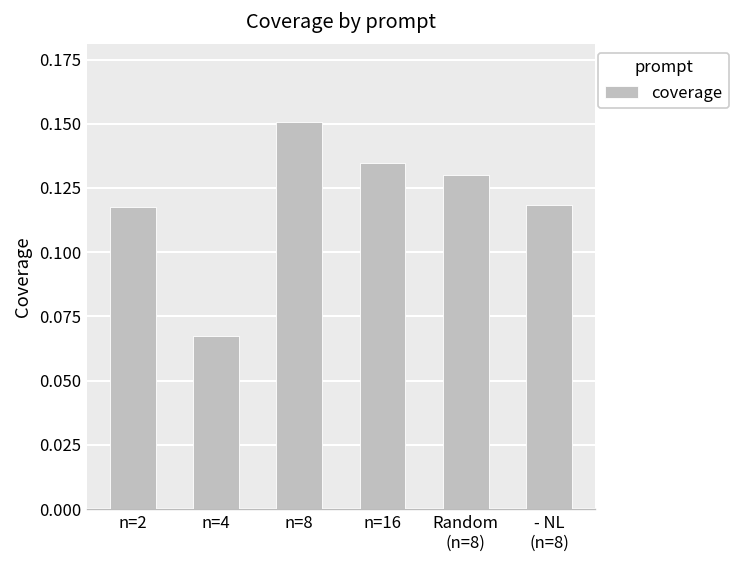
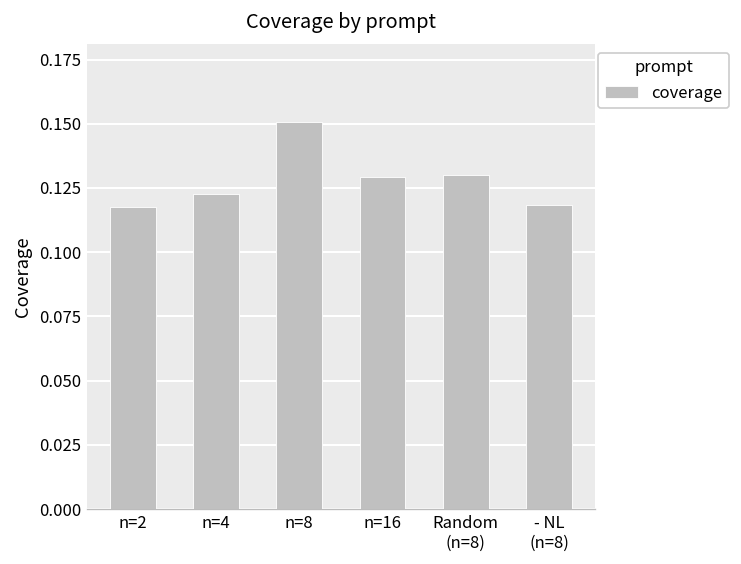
  {
    "n=2": 0.118,
-   "n=4": 0.068,
+   "n=4": 0.123,
    "n=8": 0.151,
-   "n=16": 0.135,
+   "n=16": 0.129,
    "Random (n=8)": 0.130,
    "- NL (n=8)": 0.118
  }
